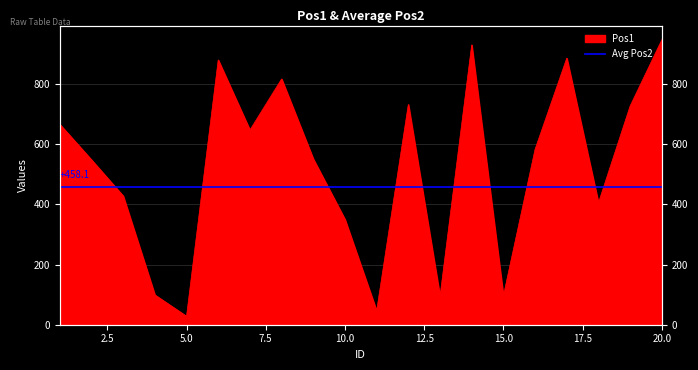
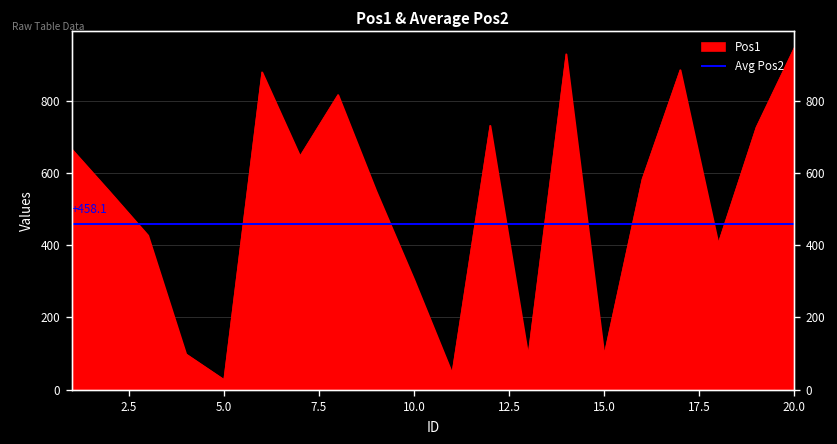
  {
    "5.0": 30,
-   "10.0": 350,
+   "10.0": 310,
    "15.0": 100,
    "20.0": 950
  }
